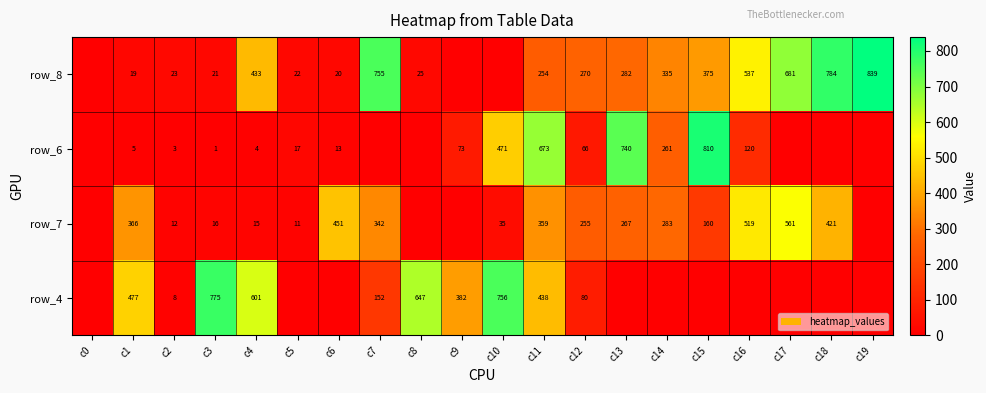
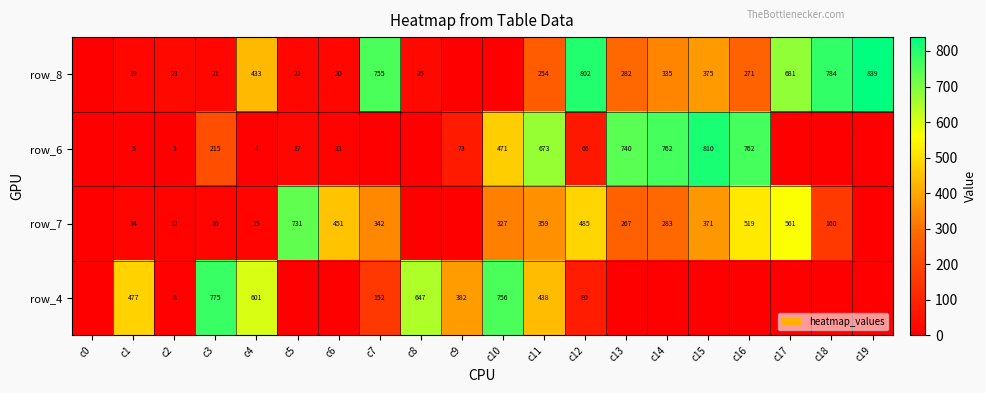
  {
    "row_8": {
      "c1": 19,
      "c2": 23,
      "c3": 21,
      "c4": 433,
      "c5": 22,
      "c6": 20,
      "c7": 755,
      "c8": 25,
      "c11": 254,
-     "c12": 270,
+     "c12": 802,
      "c13": 282,
      "c14": 335,
      "c15": 375,
-     "c16": 537,
+     "c16": 271,
      "c17": 681,
      "c18": 784,
      "c19": 839
    },
    "row_6": {
      "c1": 5,
      "c2": 3,
-     "c3": 1,
+     "c3": 215,
      "c4": 4,
      "c5": 17,
      "c6": 13,
      "c9": 73,
      "c10": 471,
      "c11": 673,
      "c12": 66,
      "c13": 740,
-     "c14": 261,
+     "c14": 762,
      "c15": 810,
-     "c16": 120
+     "c16": 762
    },
    "row_7": {
-     "c1": 366,
+     "c1": 14,
      "c2": 12,
      "c3": 16,
      "c4": 15,
-     "c5": 11,
+     "c5": 731,
      "c6": 451,
      "c7": 342,
-     "c10": 35,
+     "c10": 327,
      "c11": 359,
-     "c12": 255,
+     "c12": 485,
      "c13": 267,
      "c14": 283,
-     "c15": 160,
+     "c15": 371,
      "c16": 519,
      "c17": 561,
-     "c18": 421
+     "c18": 160
    },
    "row_4": {
      "c1": 477,
      "c2": 8,
      "c3": 775,
      "c4": 601,
      "c7": 152,
      "c8": 647,
      "c9": 382,
      "c10": 756,
      "c11": 438,
      "c12": 80
    }
  }
